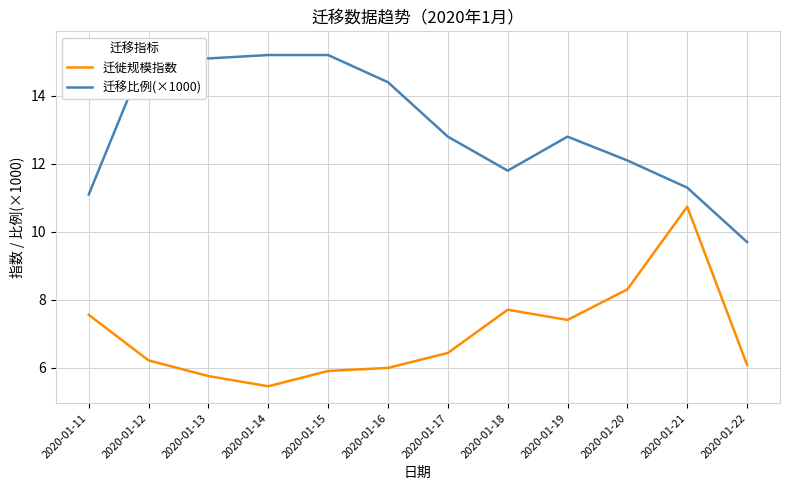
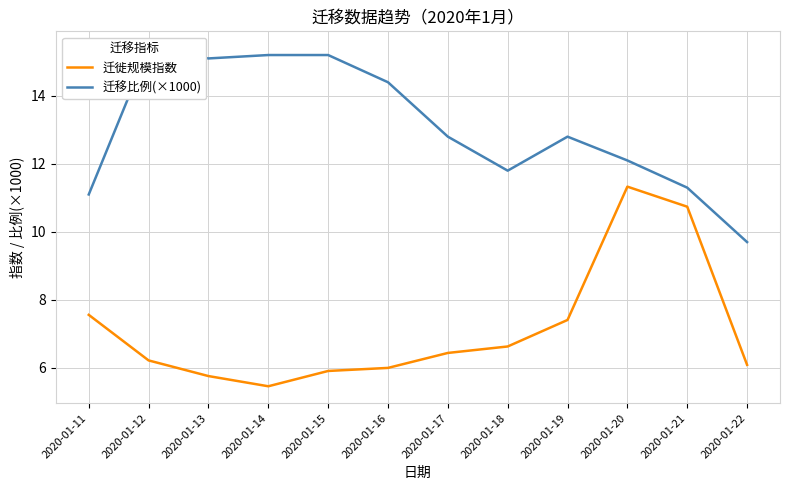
  {
    "迁徙规模指数": {
      "2020-01-11": 7.6,
      "2020-01-12": 6.2,
      "2020-01-13": 5.8,
      "2020-01-14": 5.5,
      "2020-01-15": 5.9,
      "2020-01-16": 6.0,
      "2020-01-17": 6.4,
-     "2020-01-18": 7.7,
+     "2020-01-18": 6.6,
      "2020-01-19": 7.4,
-     "2020-01-20": 8.3,
+     "2020-01-20": 11.3,
      "2020-01-21": 10.7,
      "2020-01-22": 6.1
    },
    "迁移比例(×1000)": {
      "2020-01-11": 11.1,
      "2020-01-13": 15.1,
      "2020-01-14": 15.2,
      "2020-01-15": 15.2,
      "2020-01-16": 14.4,
      "2020-01-17": 12.8,
      "2020-01-18": 11.8,
      "2020-01-19": 12.8,
      "2020-01-20": 12.1,
      "2020-01-21": 11.3,
      "2020-01-22": 9.7
    }
  }
